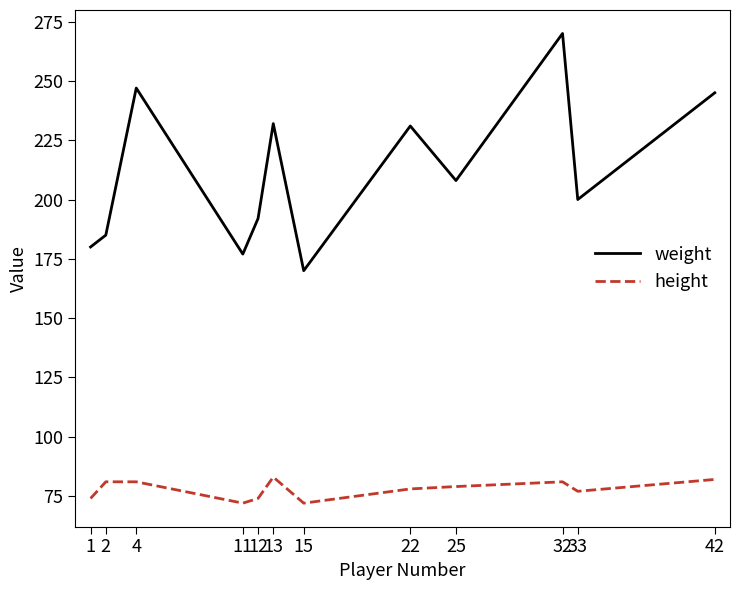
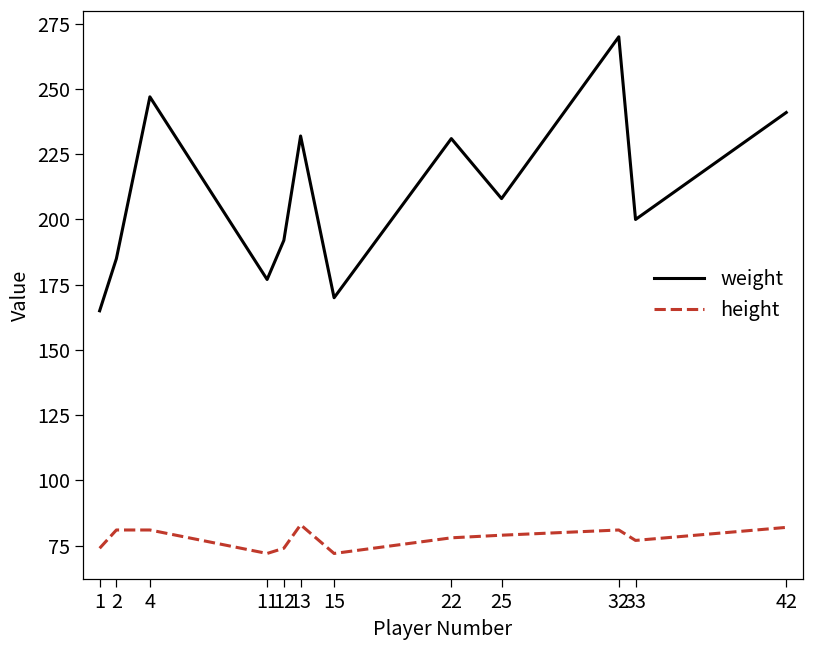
  {
    "weight": {
-     "1": 180,
+     "1": 165,
      "2": 185,
      "4": 247,
      "15": 170,
      "22": 231,
      "25": 208,
-     "42": 245
+     "42": 241
    },
    "height": {
      "1": 74,
      "2": 81,
      "4": 81,
      "15": 72,
      "22": 78,
      "25": 79,
      "42": 82
    }
  }
